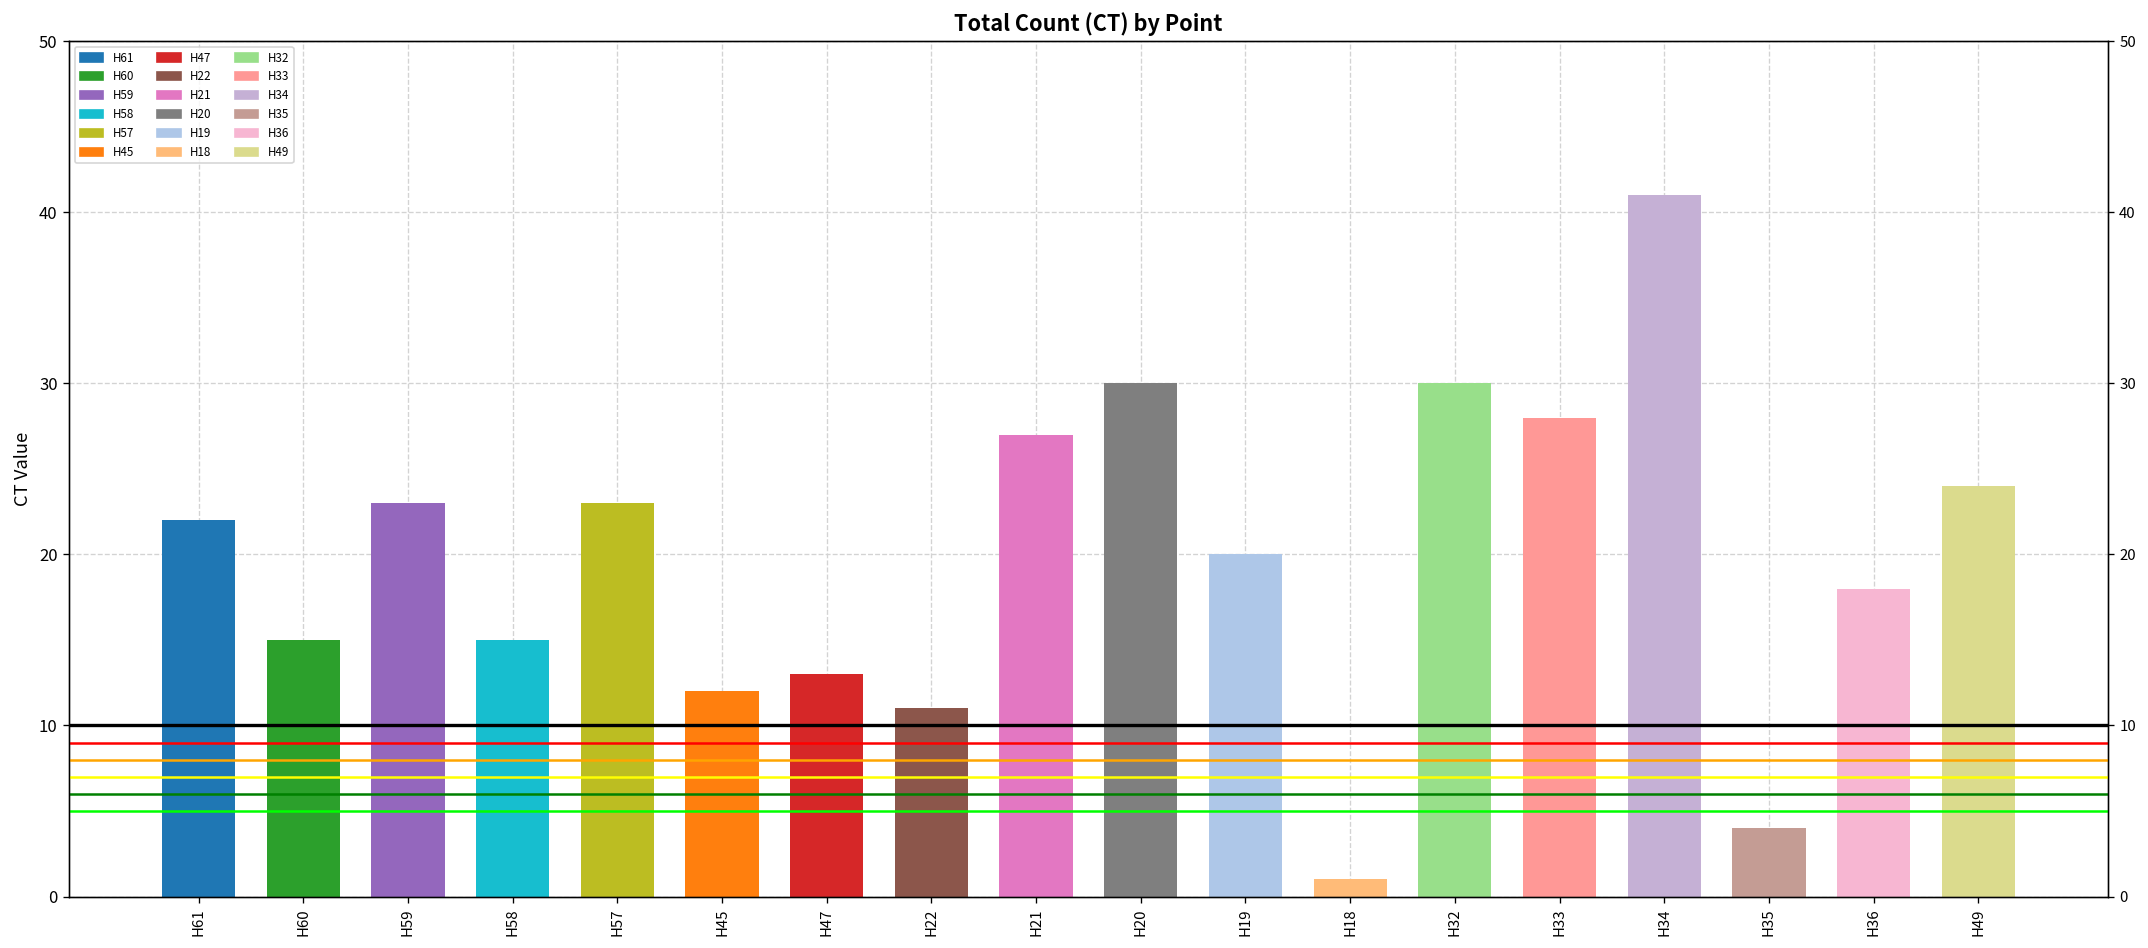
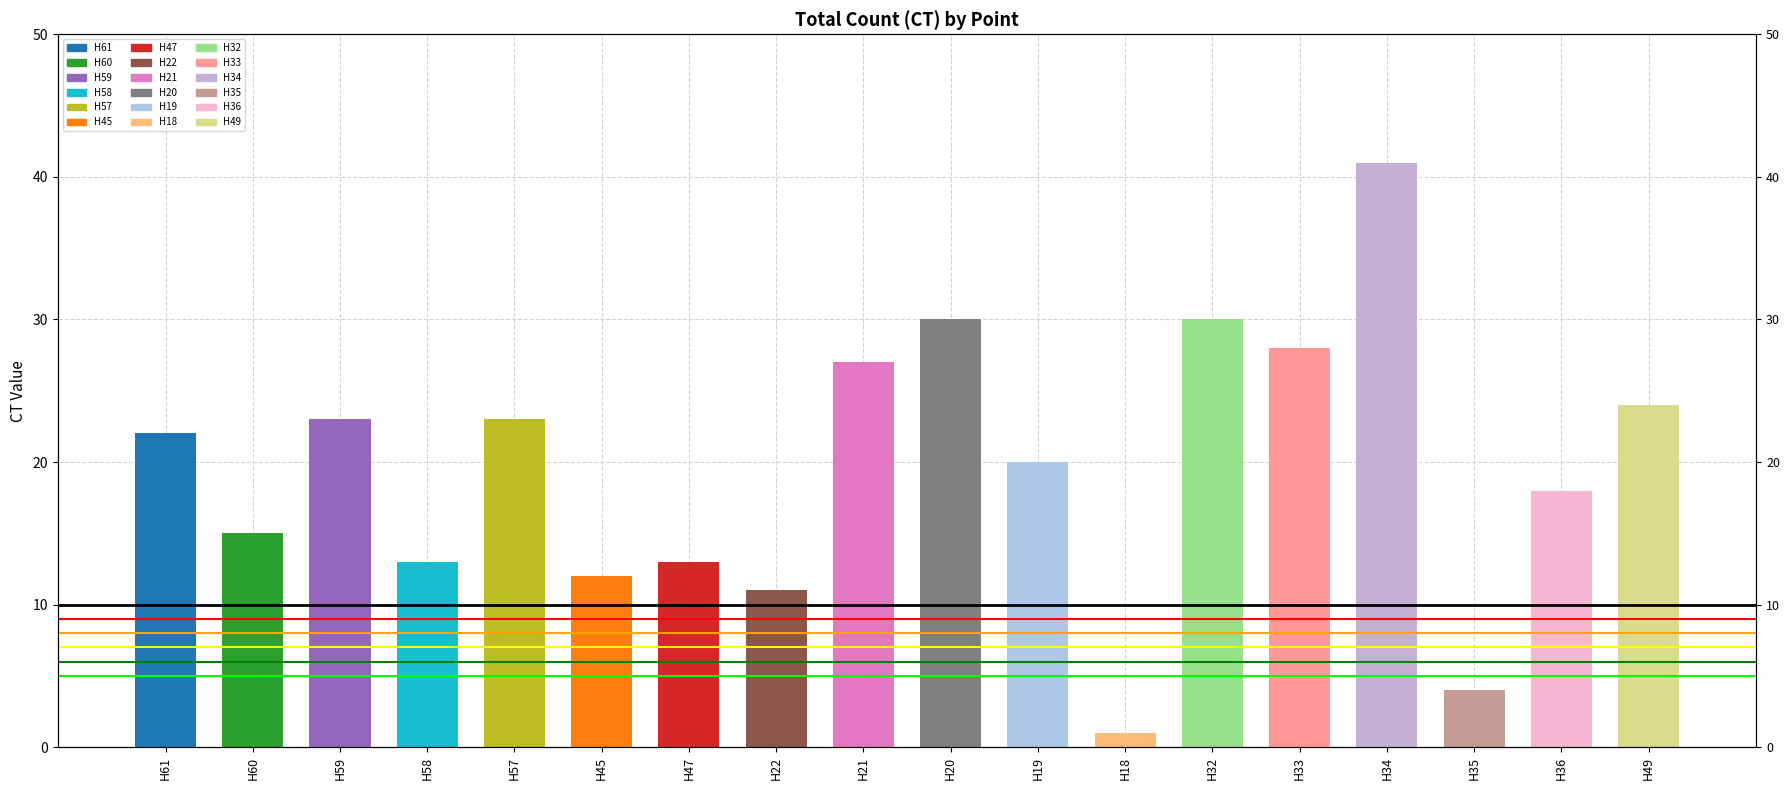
  {
    "H61": 22,
    "H60": 15,
    "H59": 23,
-   "H58": 15,
+   "H58": 13,
    "H57": 23,
    "H45": 12,
    "H47": 13,
    "H22": 11,
    "H21": 27,
    "H20": 30,
    "H19": 20,
    "H18": 1,
    "H32": 30,
    "H33": 28,
    "H34": 41,
    "H35": 4,
    "H36": 18,
    "H49": 24
  }
